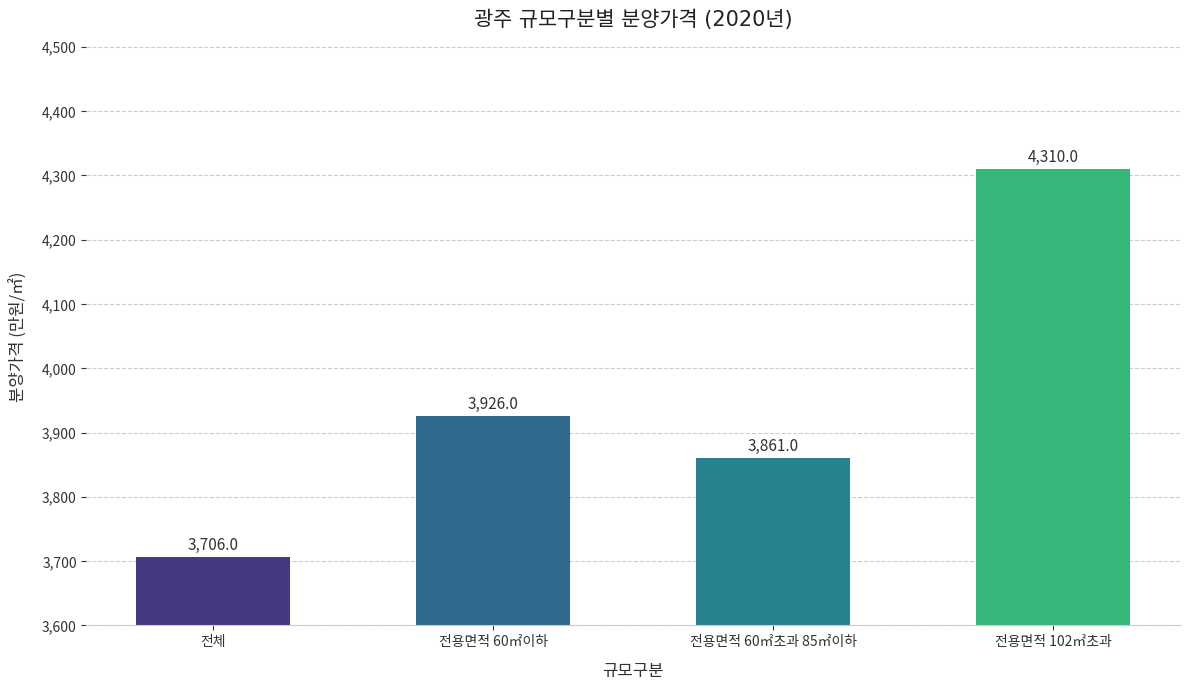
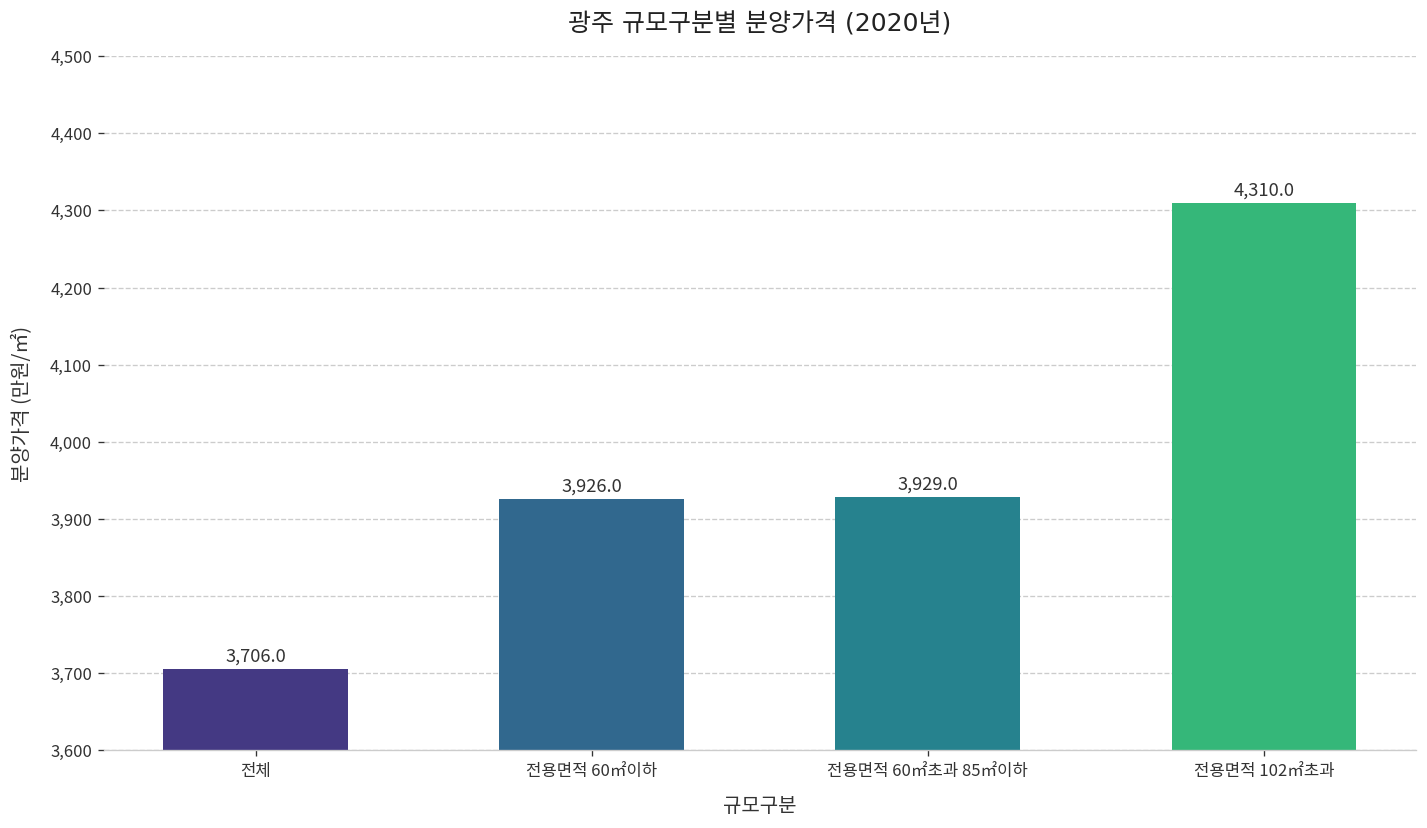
  {
    "전체": "3,706.0",
    "전용면적 60㎡이하": "3,926.0",
-   "전용면적 60㎡초과 85㎡이하": "3,861.0",
+   "전용면적 60㎡초과 85㎡이하": "3,929.0",
    "전용면적 102㎡초과": "4,310.0"
  }
